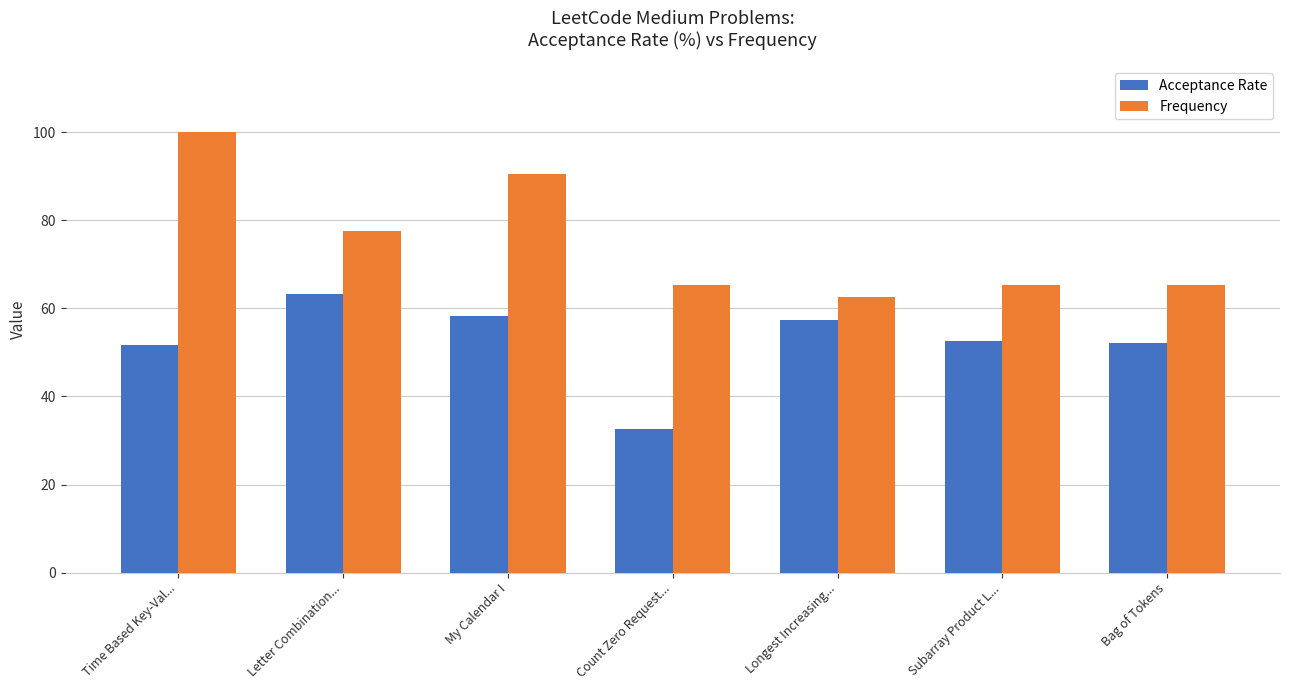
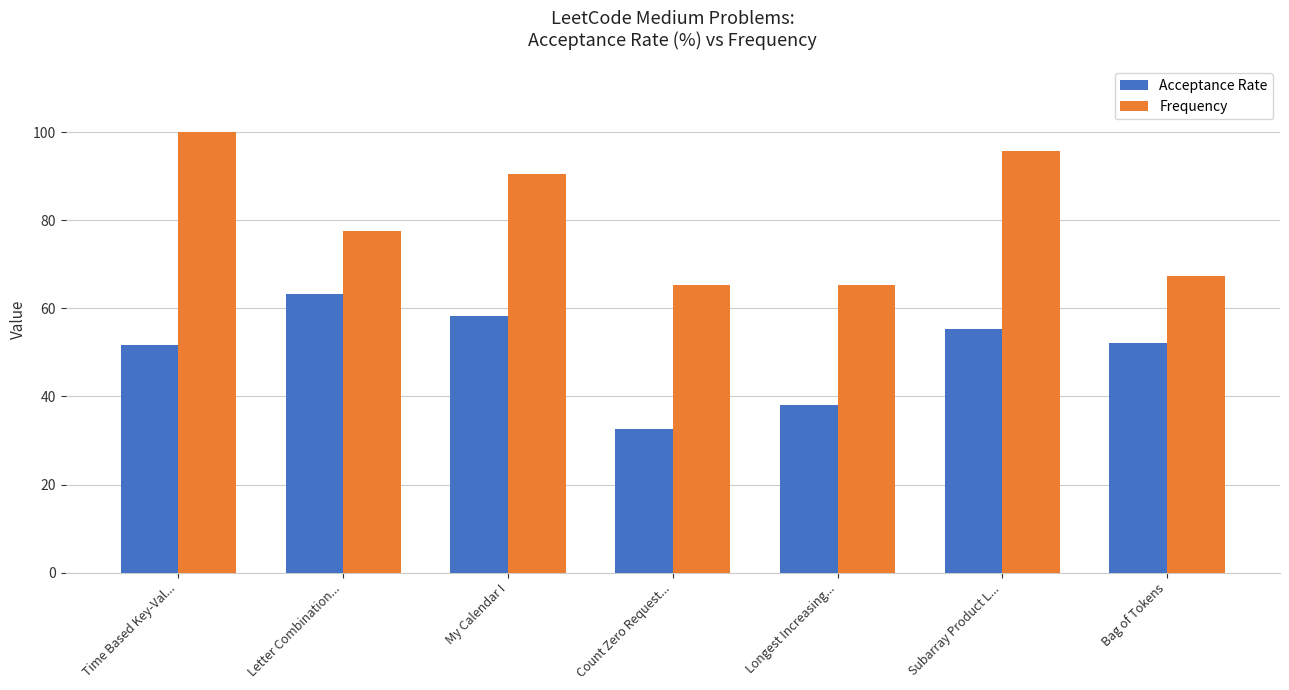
  {
    "Acceptance Rate": {
      "Time Based Key-Val...": 52,
      "Letter Combination...": 63,
      "My Calendar I": 58,
      "Count Zero Request...": 33,
-     "Longest Increasing...": 57,
-     "Subarray Product L...": 53,
+     "Longest Increasing...": 38,
+     "Subarray Product L...": 55,
      "Bag of Tokens": 52
    },
    "Frequency": {
      "Time Based Key-Val...": 100,
      "Letter Combination...": 78,
      "My Calendar I": 91,
      "Count Zero Request...": 65,
-     "Longest Increasing...": 63,
-     "Subarray Product L...": 65,
-     "Bag of Tokens": 65
+     "Longest Increasing...": 65,
+     "Subarray Product L...": 96,
+     "Bag of Tokens": 67
    }
  }
